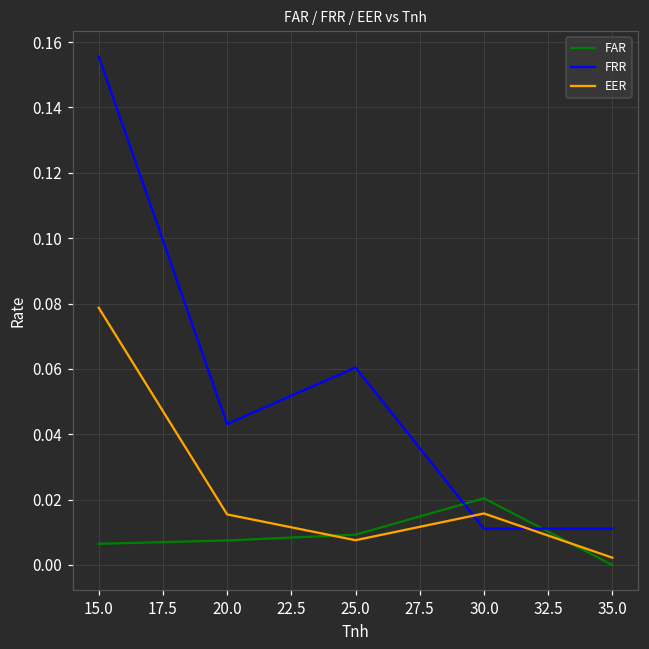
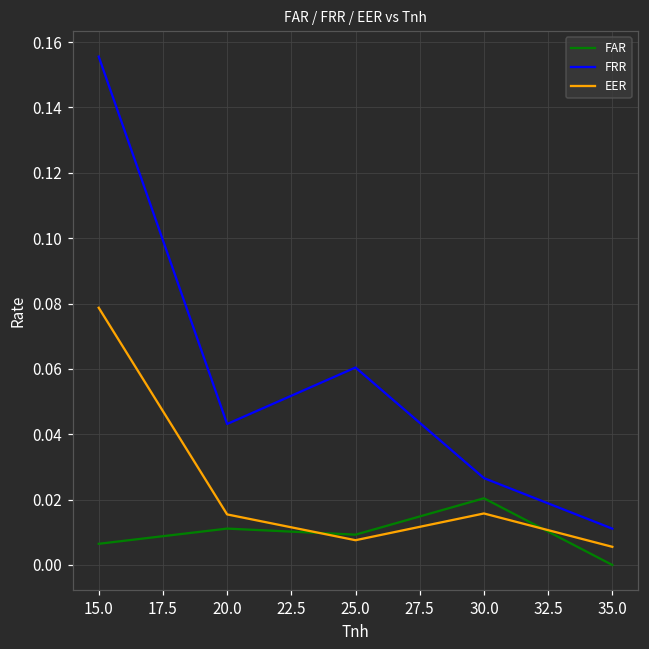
  {
    "FAR": {
      "15.0": 0.006,
-     "20.0": 0.007,
+     "20.0": 0.011,
      "25.0": 0.009,
      "30.0": 0.020,
      "35.0": 0.000
    },
    "FRR": {
      "15.0": 0.156,
      "20.0": 0.043,
      "25.0": 0.060,
-     "30.0": 0.011,
+     "30.0": 0.027,
      "35.0": 0.011
    },
    "EER": {
      "15.0": 0.079,
      "20.0": 0.015,
      "25.0": 0.008,
      "30.0": 0.016,
-     "35.0": 0.002
+     "35.0": 0.006
    }
  }
